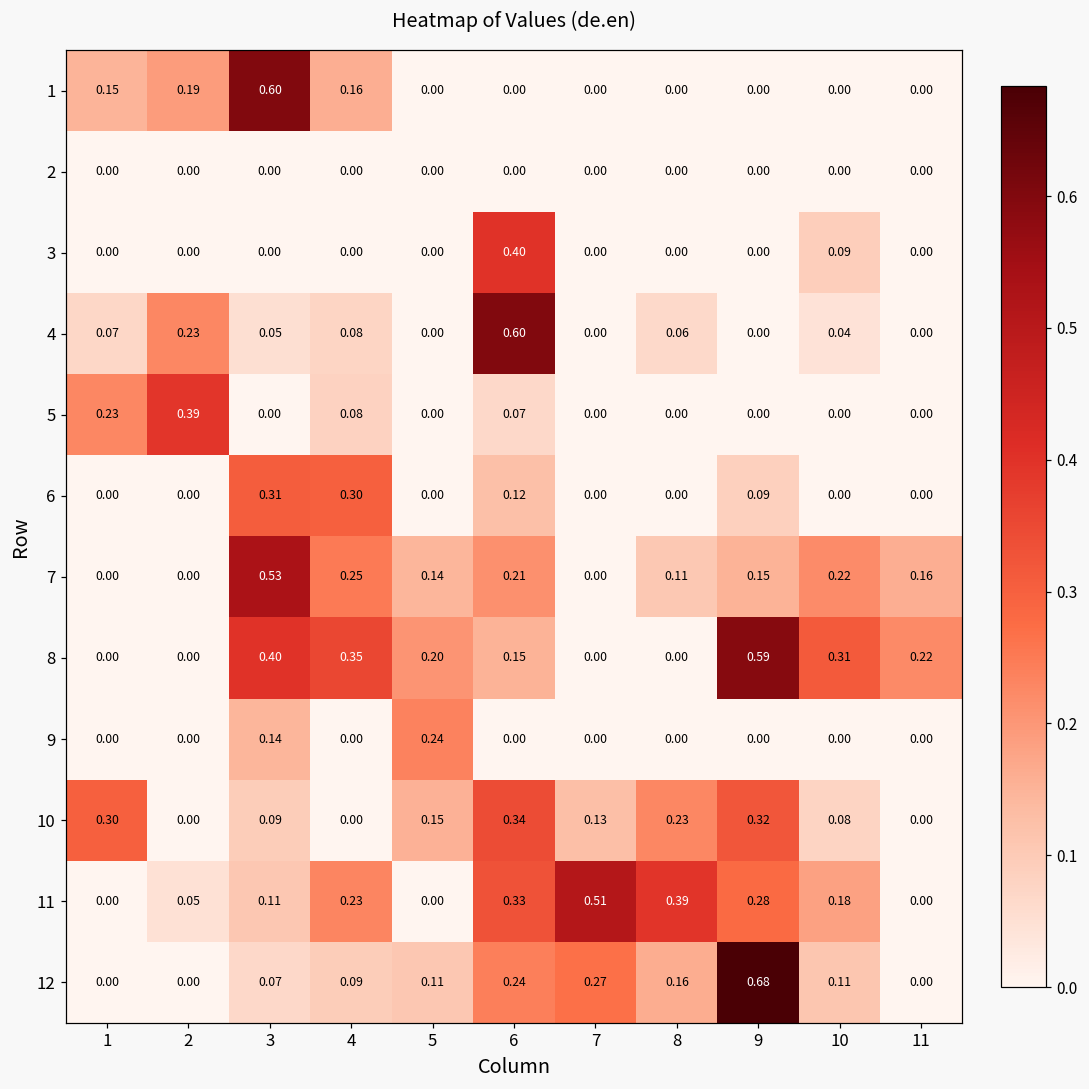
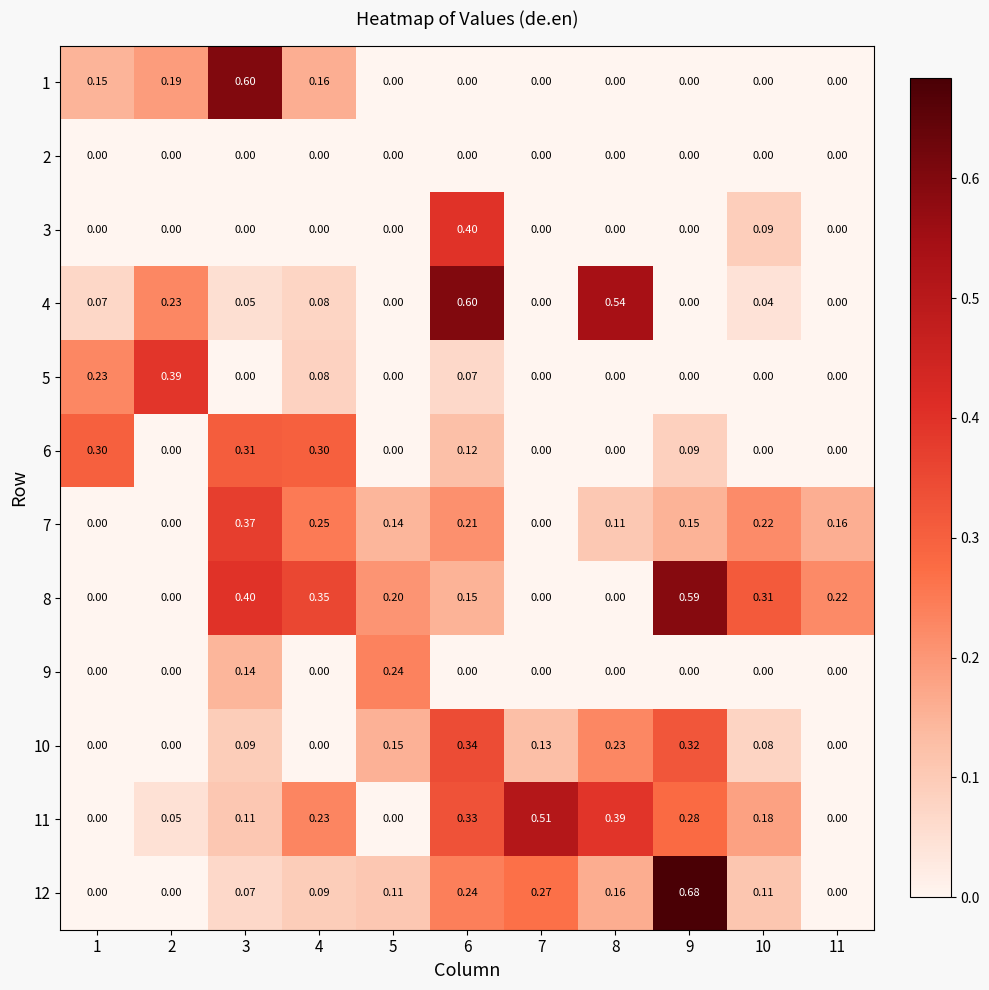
  {
    "1": {
      "1": 0.15,
      "2": 0.19,
      "3": 0.60,
      "4": 0.16,
      "5": 0.00,
      "6": 0.00,
      "7": 0.00,
      "8": 0.00,
      "9": 0.00,
      "10": 0.00,
      "11": 0.00
    },
    "2": {
      "1": 0.00,
      "2": 0.00,
      "3": 0.00,
      "4": 0.00,
      "5": 0.00,
      "6": 0.00,
      "7": 0.00,
      "8": 0.00,
      "9": 0.00,
      "10": 0.00,
      "11": 0.00
    },
    "3": {
      "1": 0.00,
      "2": 0.00,
      "3": 0.00,
      "4": 0.00,
      "5": 0.00,
      "6": 0.40,
      "7": 0.00,
      "8": 0.00,
      "9": 0.00,
      "10": 0.09,
      "11": 0.00
    },
    "4": {
      "1": 0.07,
      "2": 0.23,
      "3": 0.05,
      "4": 0.08,
      "5": 0.00,
      "6": 0.60,
      "7": 0.00,
-     "8": 0.06,
+     "8": 0.54,
      "9": 0.00,
      "10": 0.04,
      "11": 0.00
    },
    "5": {
      "1": 0.23,
      "2": 0.39,
      "3": 0.00,
      "4": 0.08,
      "5": 0.00,
      "6": 0.07,
      "7": 0.00,
      "8": 0.00,
      "9": 0.00,
      "10": 0.00,
      "11": 0.00
    },
    "6": {
-     "1": 0.00,
+     "1": 0.30,
      "2": 0.00,
      "3": 0.31,
      "4": 0.30,
      "5": 0.00,
      "6": 0.12,
      "7": 0.00,
      "8": 0.00,
      "9": 0.09,
      "10": 0.00,
      "11": 0.00
    },
    "7": {
      "1": 0.00,
      "2": 0.00,
-     "3": 0.53,
+     "3": 0.37,
      "4": 0.25,
      "5": 0.14,
      "6": 0.21,
      "7": 0.00,
      "8": 0.11,
      "9": 0.15,
      "10": 0.22,
      "11": 0.16
    },
    "8": {
      "1": 0.00,
      "2": 0.00,
      "3": 0.40,
      "4": 0.35,
      "5": 0.20,
      "6": 0.15,
      "7": 0.00,
      "8": 0.00,
      "9": 0.59,
      "10": 0.31,
      "11": 0.22
    },
    "9": {
      "1": 0.00,
      "2": 0.00,
      "3": 0.14,
      "4": 0.00,
      "5": 0.24,
      "6": 0.00,
      "7": 0.00,
      "8": 0.00,
      "9": 0.00,
      "10": 0.00,
      "11": 0.00
    },
    "10": {
-     "1": 0.30,
+     "1": 0.00,
      "2": 0.00,
      "3": 0.09,
      "4": 0.00,
      "5": 0.15,
      "6": 0.34,
      "7": 0.13,
      "8": 0.23,
      "9": 0.32,
      "10": 0.08,
      "11": 0.00
    },
    "11": {
      "1": 0.00,
      "2": 0.05,
      "3": 0.11,
      "4": 0.23,
      "5": 0.00,
      "6": 0.33,
      "7": 0.51,
      "8": 0.39,
      "9": 0.28,
      "10": 0.18,
      "11": 0.00
    },
    "12": {
      "1": 0.00,
      "2": 0.00,
      "3": 0.07,
      "4": 0.09,
      "5": 0.11,
      "6": 0.24,
      "7": 0.27,
      "8": 0.16,
      "9": 0.68,
      "10": 0.11,
      "11": 0.00
    }
  }
